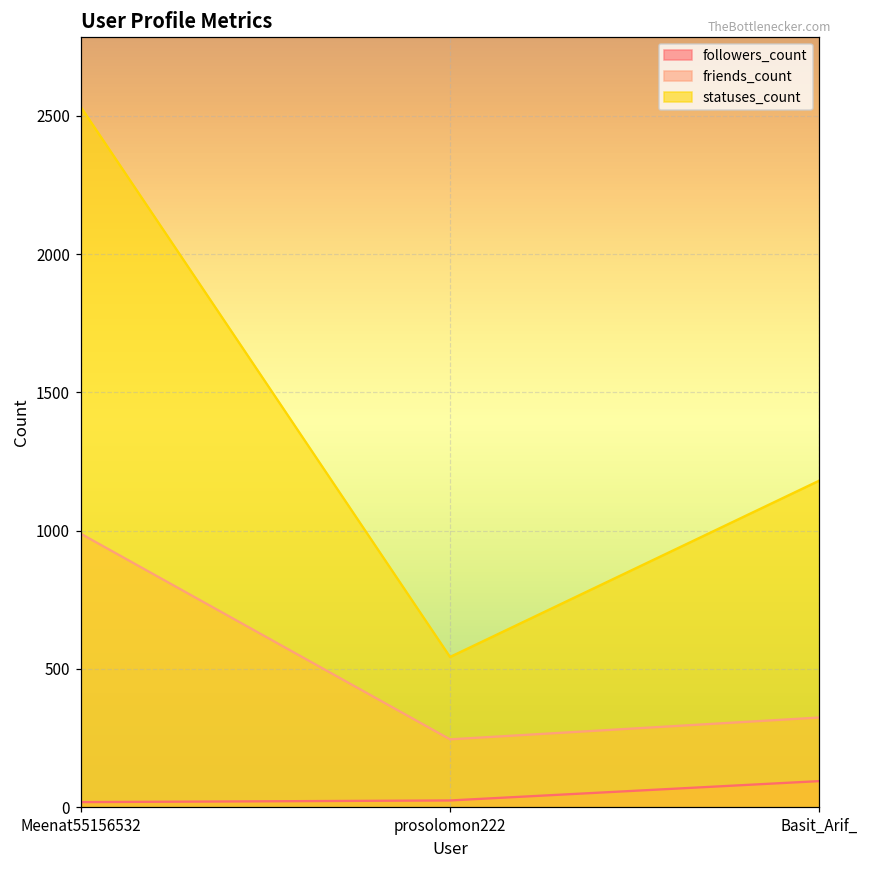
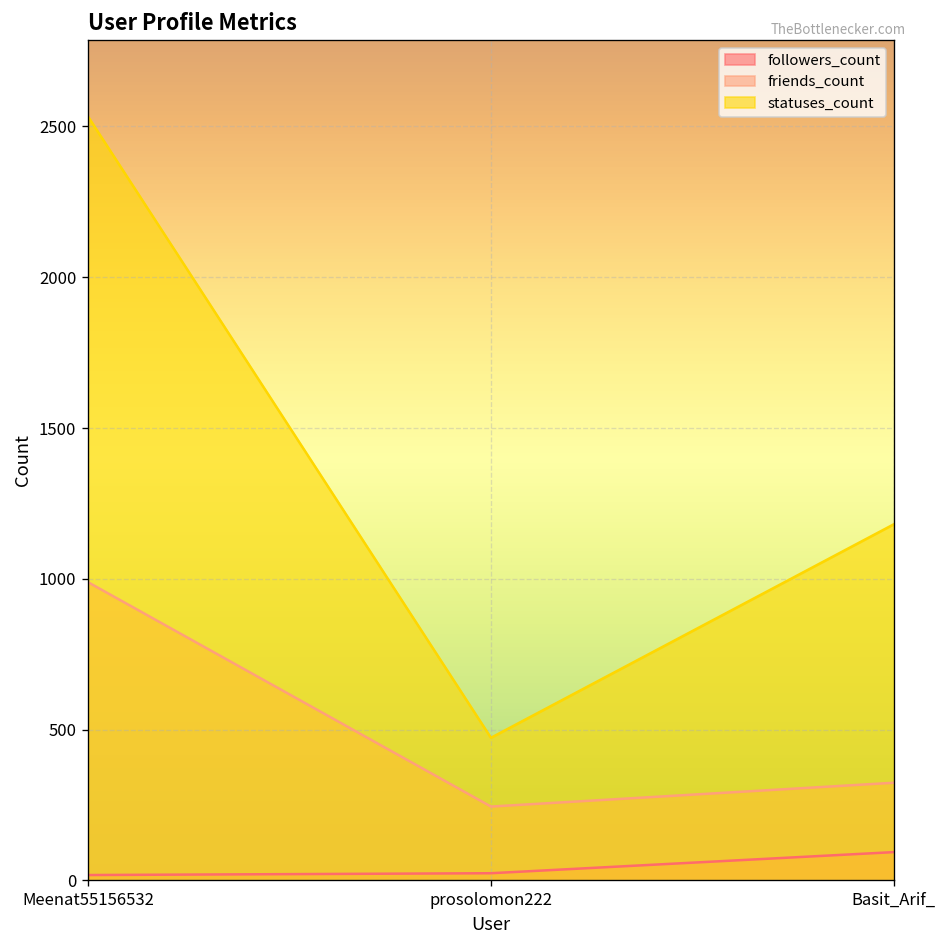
  {
    "statuses_count": {
      "Meenat55156532": 2530,
-     "prosolomon222": 540,
+     "prosolomon222": 470,
      "Basit_Arif_": 1180
    }
  }
